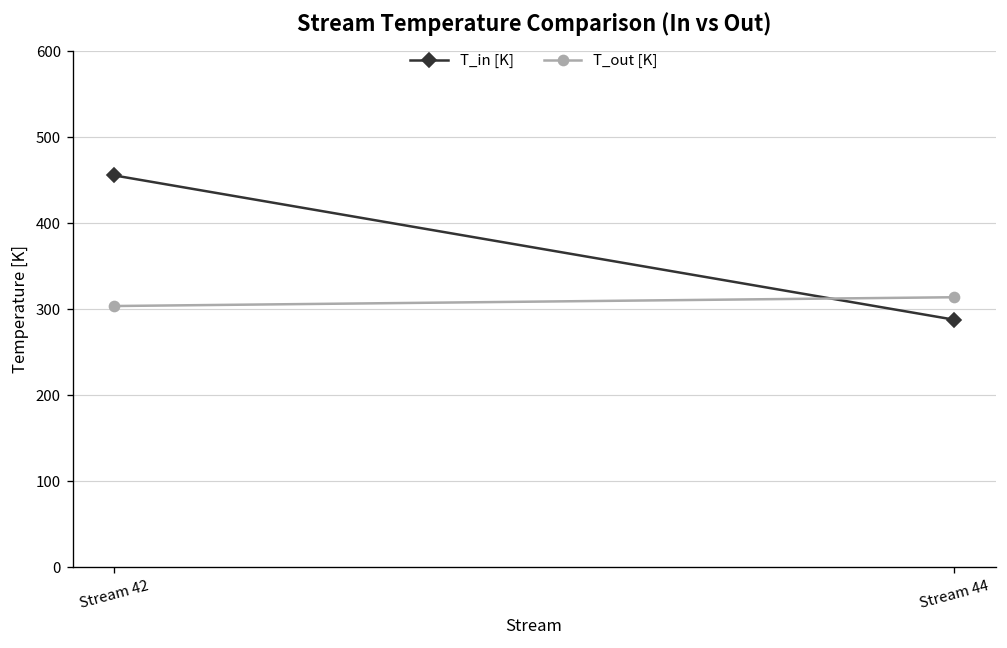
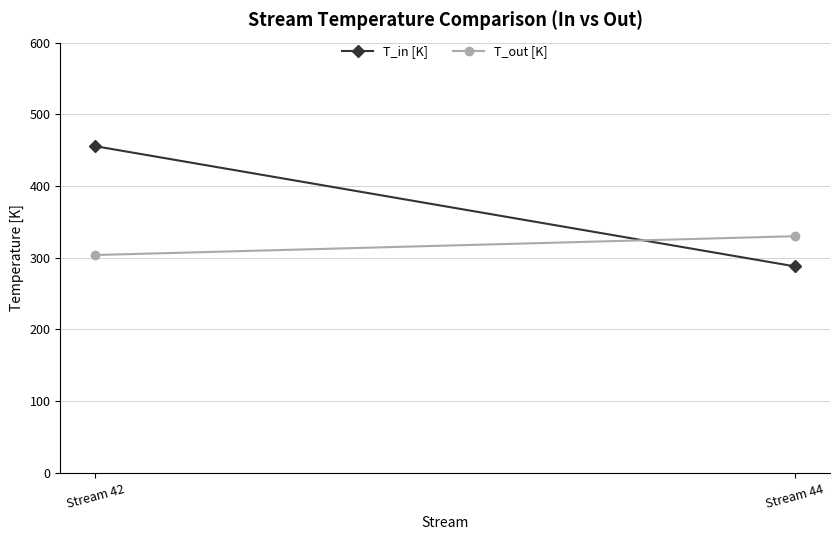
  {
    "T_in [K]": {
      "Stream 42": 460,
      "Stream 44": 290
    },
    "T_out [K]": {
      "Stream 42": 300,
-     "Stream 44": 310
+     "Stream 44": 330
    }
  }
